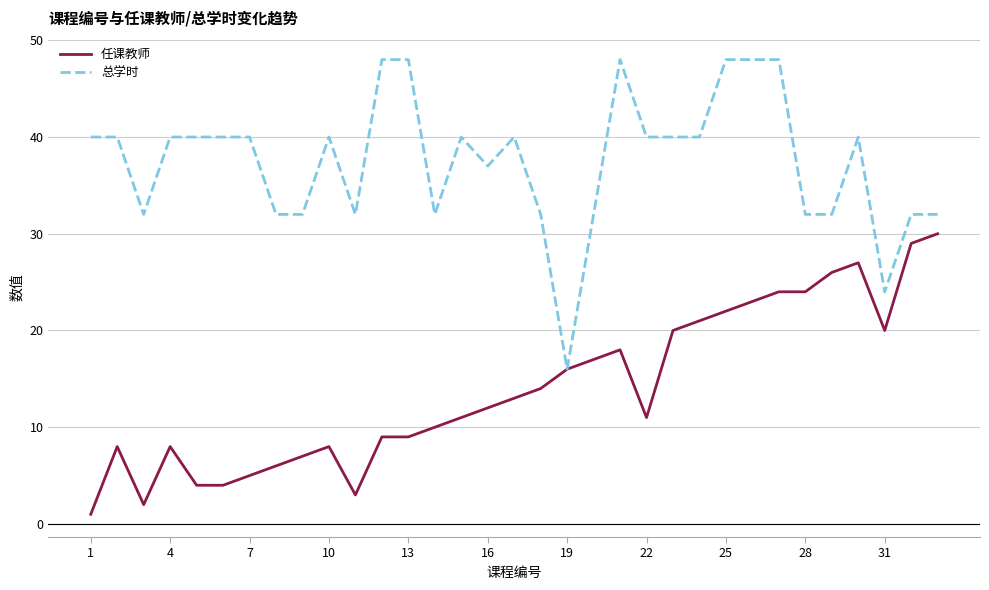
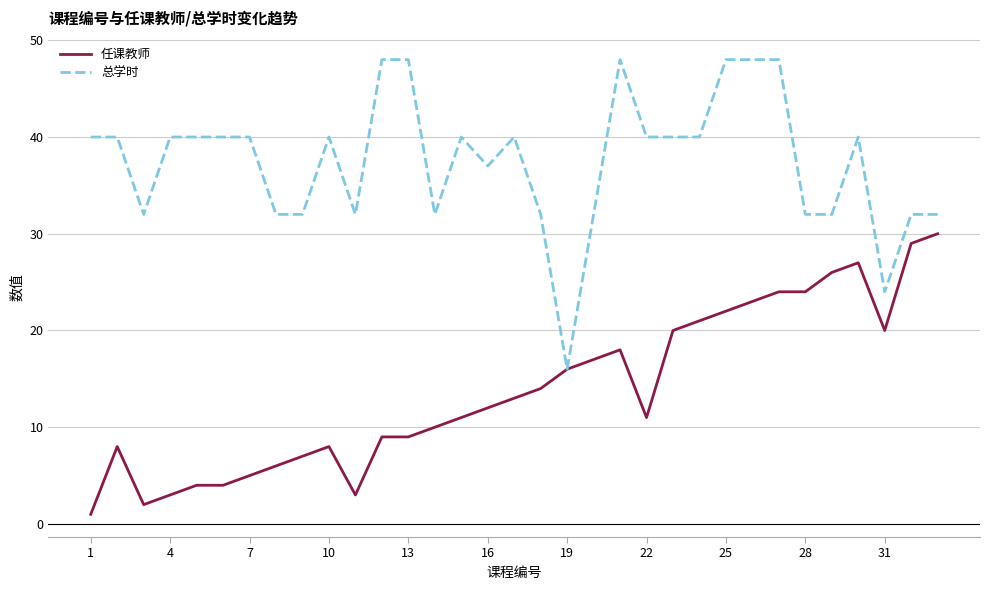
  {
    "任课教师": {
      "1": 1,
-     "4": 8,
+     "4": 3,
      "7": 5,
      "10": 8,
      "13": 9,
      "16": 12,
      "22": 11,
      "25": 22,
      "28": 24,
      "31": 20
    },
    "总学时": {
      "1": 40,
      "4": 40,
      "7": 40,
      "10": 40,
      "13": 48,
      "16": 37,
      "22": 40,
      "25": 48,
      "28": 32,
      "31": 24
    }
  }
